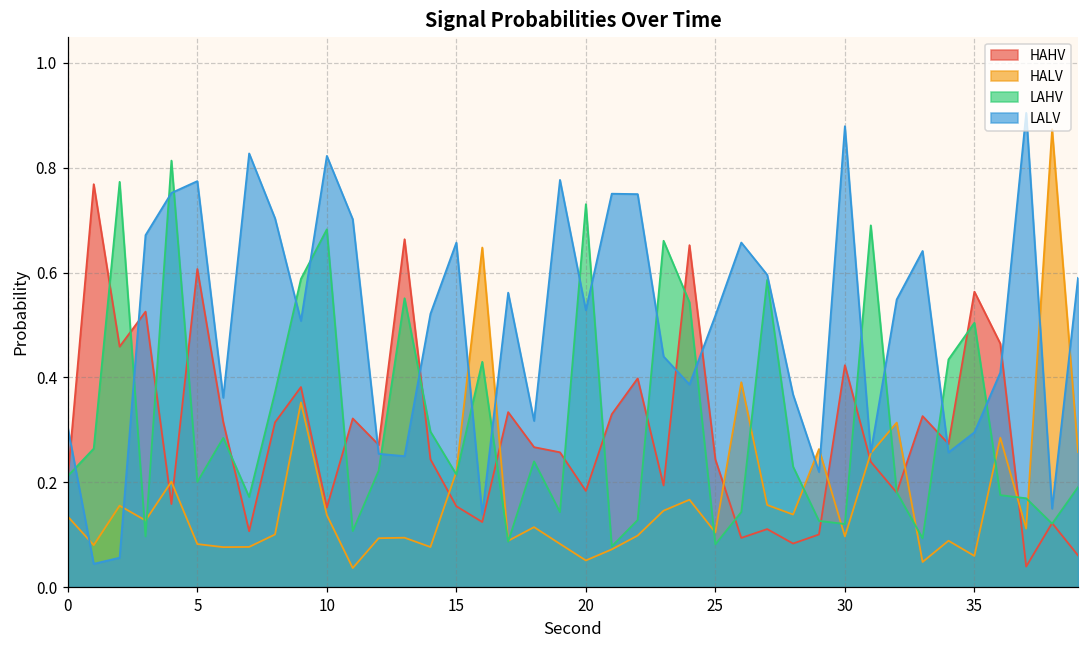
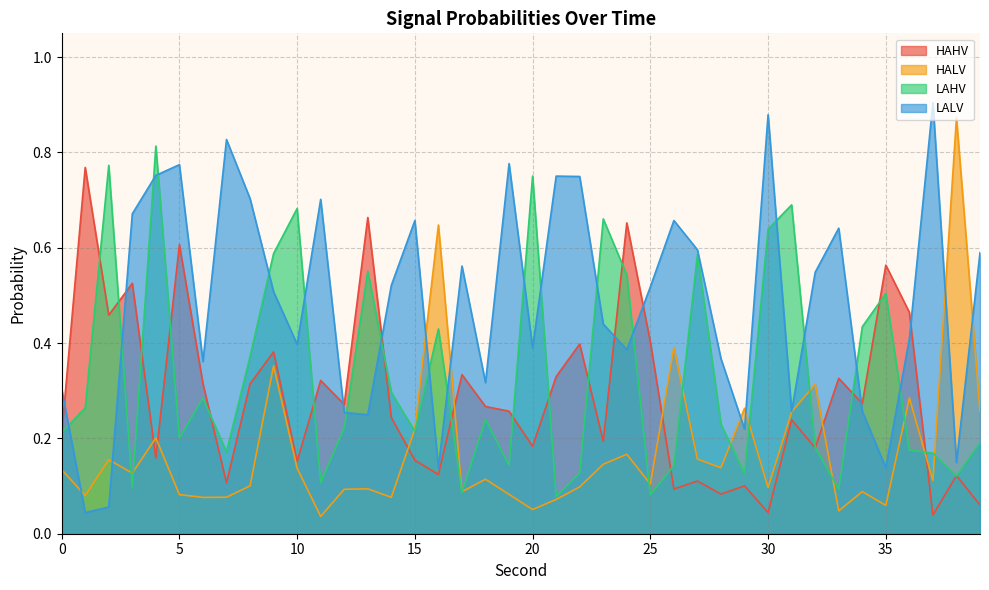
  {
    "HAHV": {
      "5": 0.61,
      "10": 0.15,
      "15": 0.15,
      "20": 0.18,
-     "25": 0.24,
-     "30": 0.42,
+     "25": 0.40,
+     "30": 0.04,
      "35": 0.56
    },
    "HALV": {
      "0": 0.13,
      "5": 0.08,
      "10": 0.14,
      "20": 0.05,
      "25": 0.10,
      "30": 0.10,
      "35": 0.06
    },
    "LAHV": {
      "5": 0.20,
      "10": 0.68,
-     "20": 0.73,
+     "20": 0.75,
      "25": 0.08,
-     "30": 0.12,
+     "30": 0.64,
      "35": 0.50
    },
    "LALV": {
      "0": 0.30,
      "5": 0.77,
-     "10": 0.82,
+     "10": 0.40,
      "15": 0.66,
-     "20": 0.53,
+     "20": 0.39,
      "25": 0.52,
      "30": 0.88,
-     "35": 0.30
+     "35": 0.14
    }
  }
